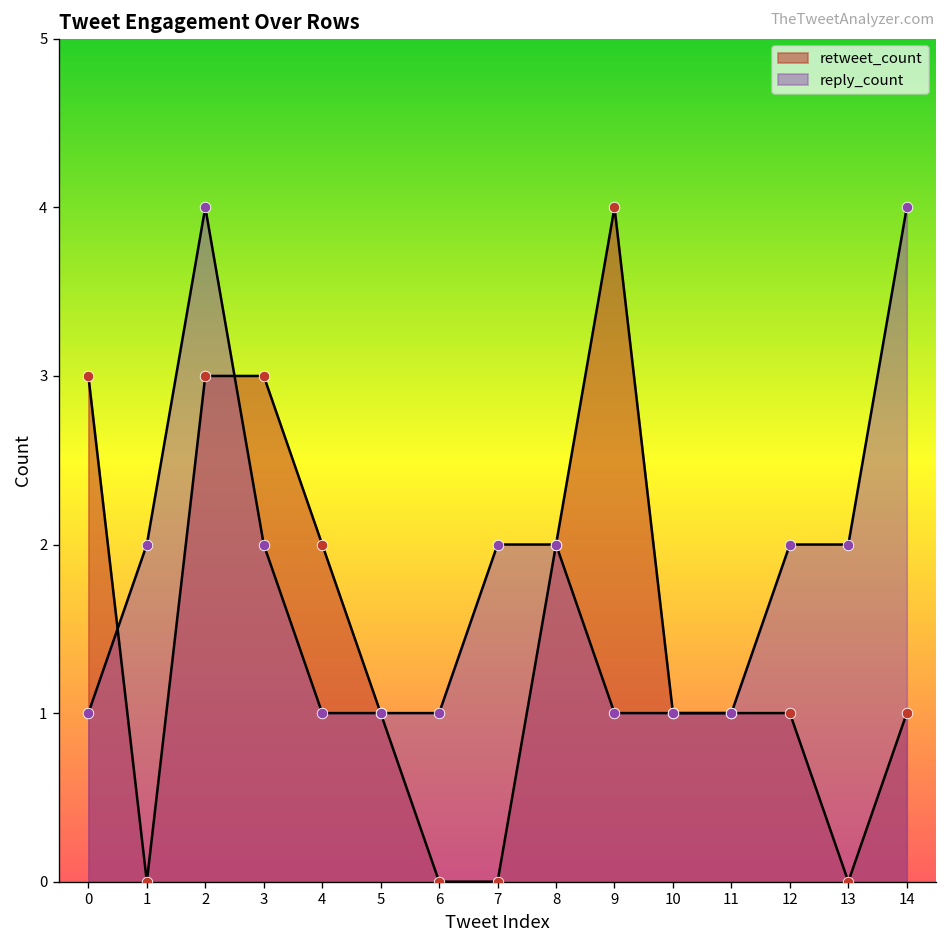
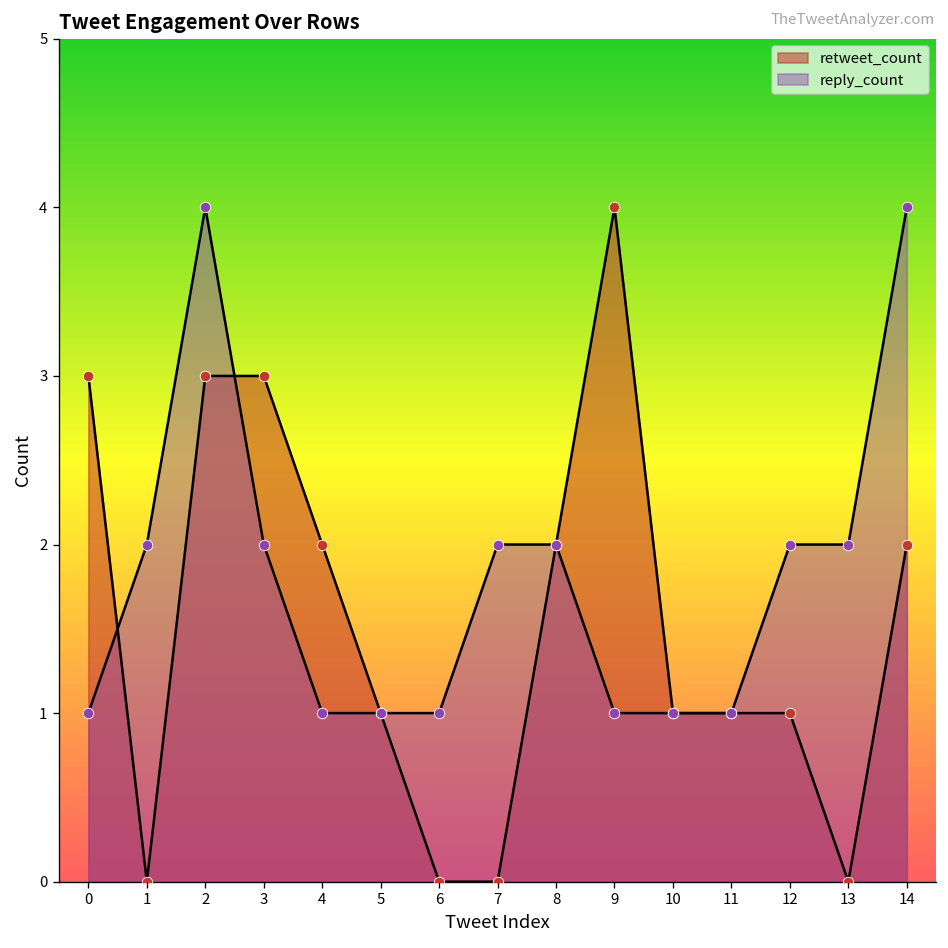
  {
    "retweet_count": {
      "0": 3,
      "1": 0,
      "2": 3,
      "3": 3,
      "4": 2,
      "6": 0,
      "7": 0,
      "9": 4,
      "12": 1,
      "13": 0,
-     "14": 1
+     "14": 2
    },
    "reply_count": {
      "0": 1,
      "1": 2,
      "2": 4,
      "3": 2,
      "4": 1,
      "6": 1,
      "7": 2,
      "9": 1,
      "12": 2,
      "13": 2,
      "14": 4
    }
  }
